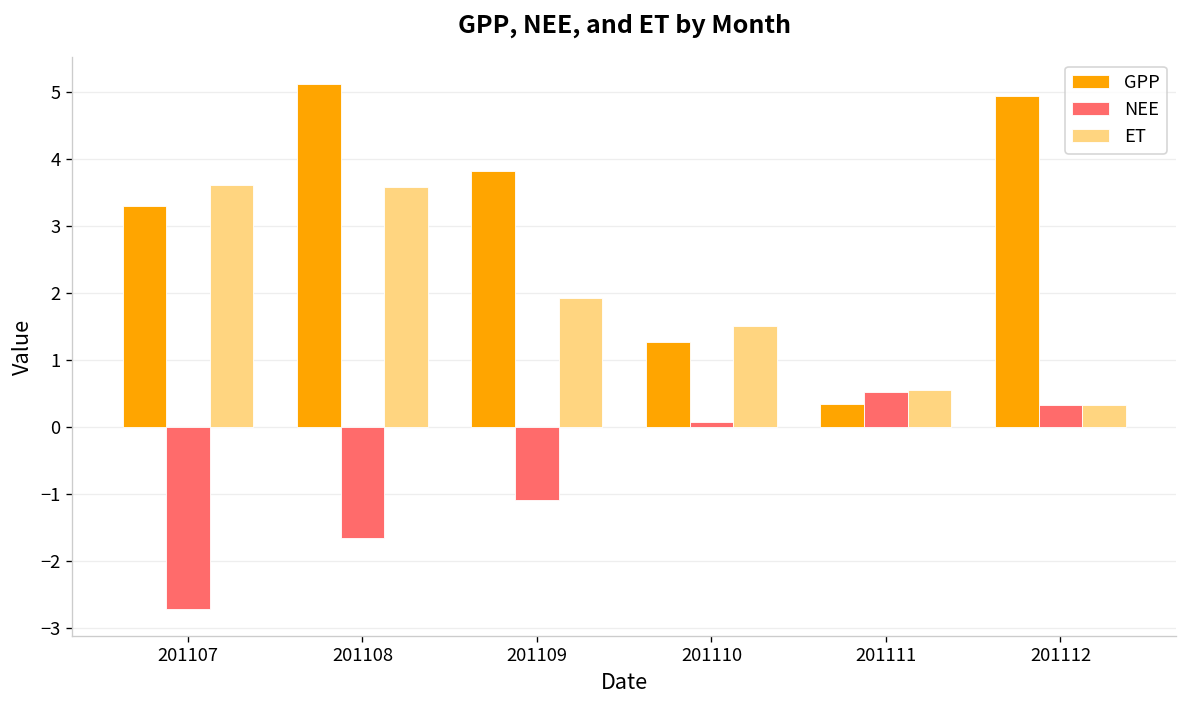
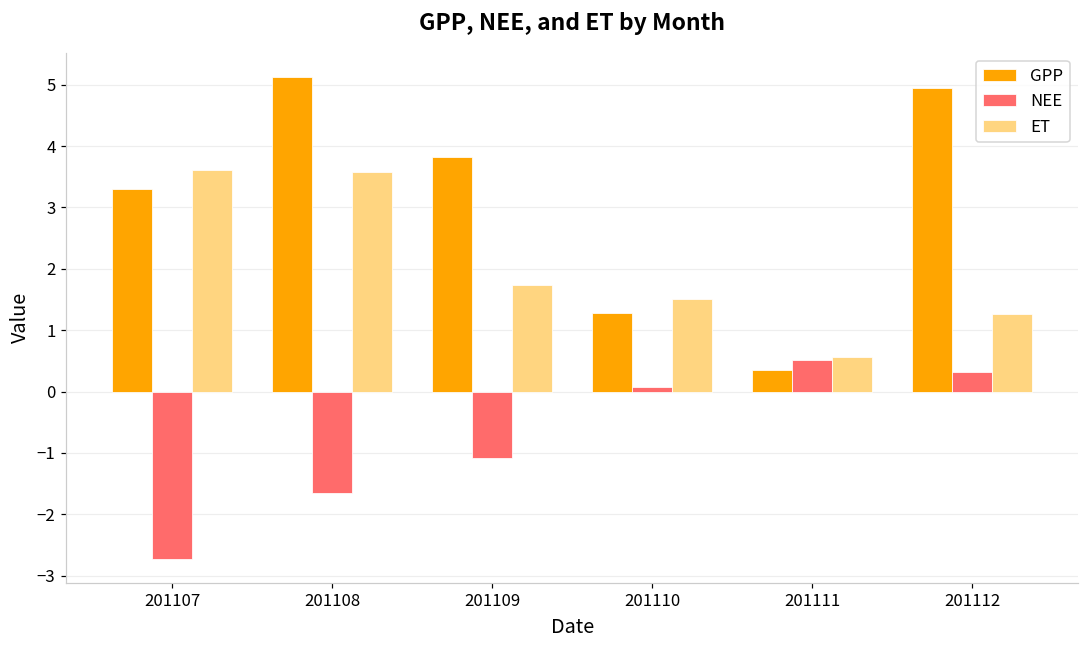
  {
    "GPP": {
      "201107": 3.3,
      "201108": 5.1,
      "201109": 3.8,
      "201110": 1.3,
      "201111": 0.3,
      "201112": 5.0
    },
    "NEE": {
      "201107": -2.7,
      "201108": -1.7,
      "201109": -1.1,
      "201110": 0.1,
      "201111": 0.5,
      "201112": 0.3
    },
    "ET": {
      "201107": 3.6,
      "201108": 3.6,
-     "201109": 1.9,
+     "201109": 1.7,
      "201110": 1.5,
      "201111": 0.6,
-     "201112": 0.3
+     "201112": 1.3
    }
  }
